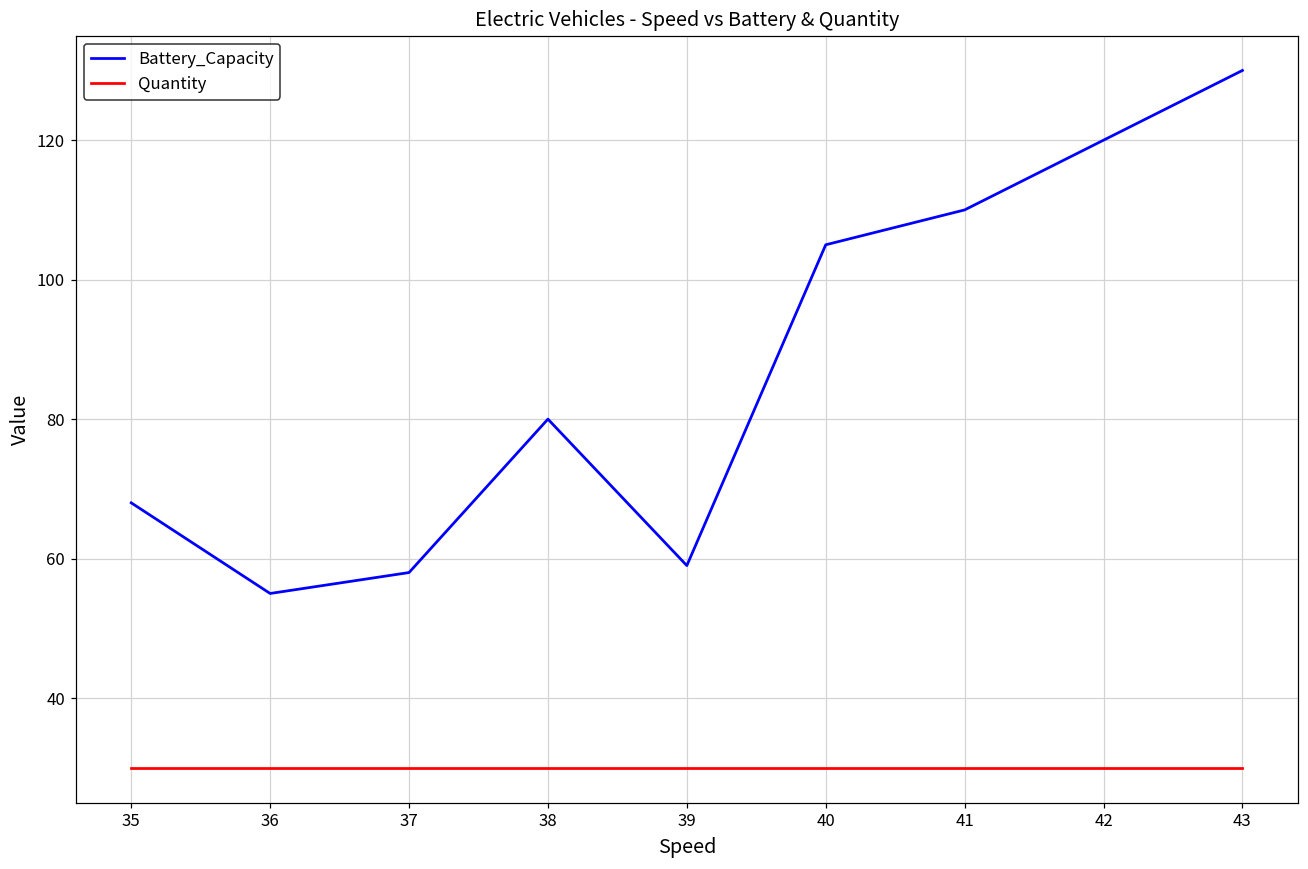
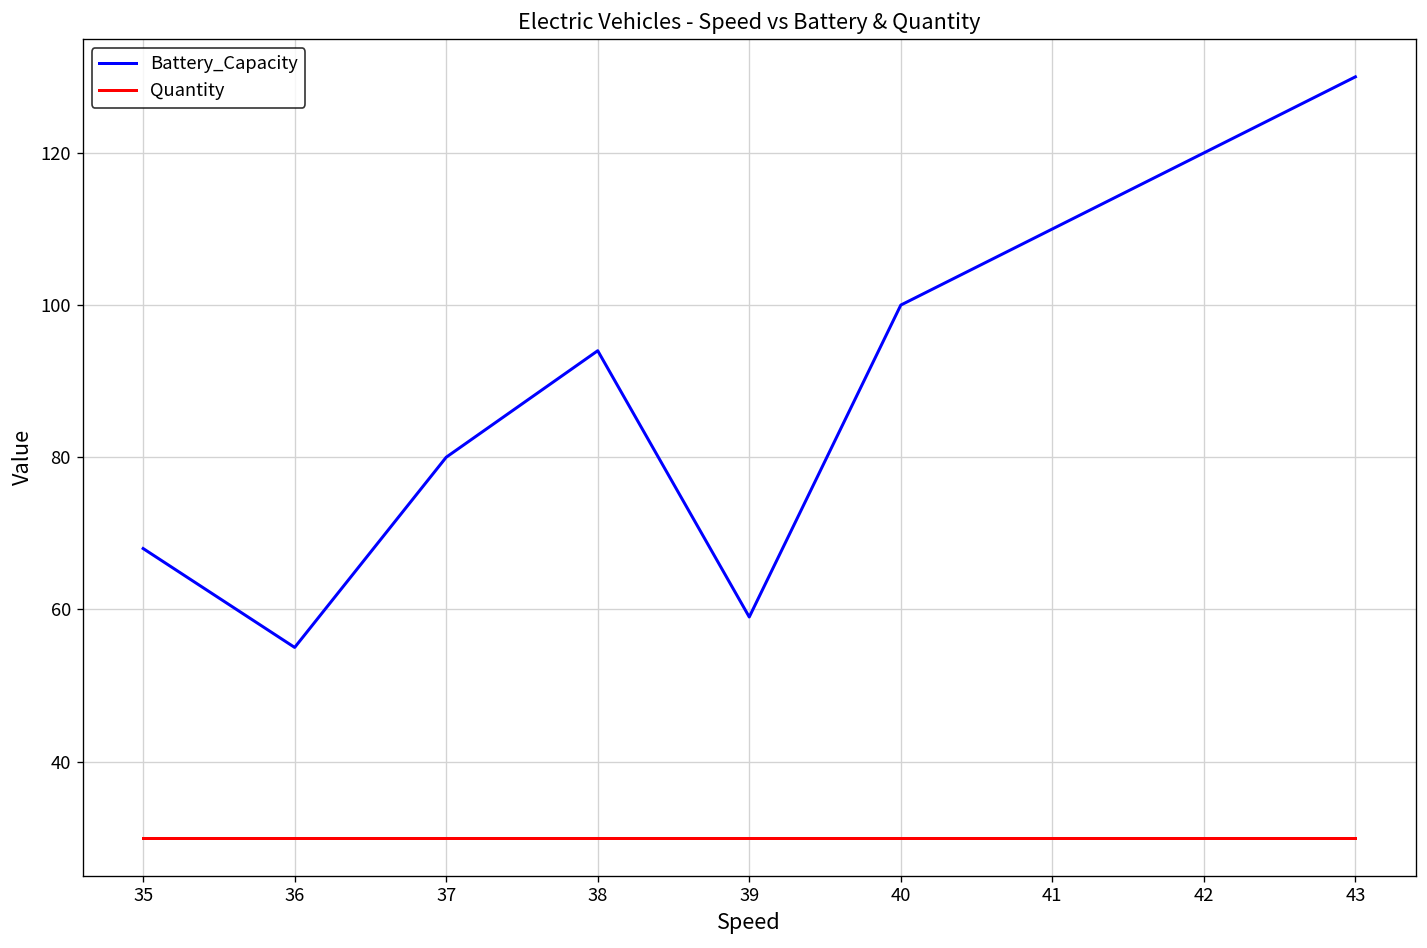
  {
    "Battery_Capacity": {
      "35": 68,
      "36": 55,
-     "37": 58,
-     "38": 80,
+     "37": 80,
+     "38": 94,
      "39": 59,
-     "40": 105,
+     "40": 100,
      "41": 110,
      "42": 120,
      "43": 130
    },
    "Quantity": {
      "35": 30,
      "36": 30,
      "37": 30,
      "38": 30,
      "39": 30,
      "40": 30,
      "41": 30,
      "42": 30,
      "43": 30
    }
  }
